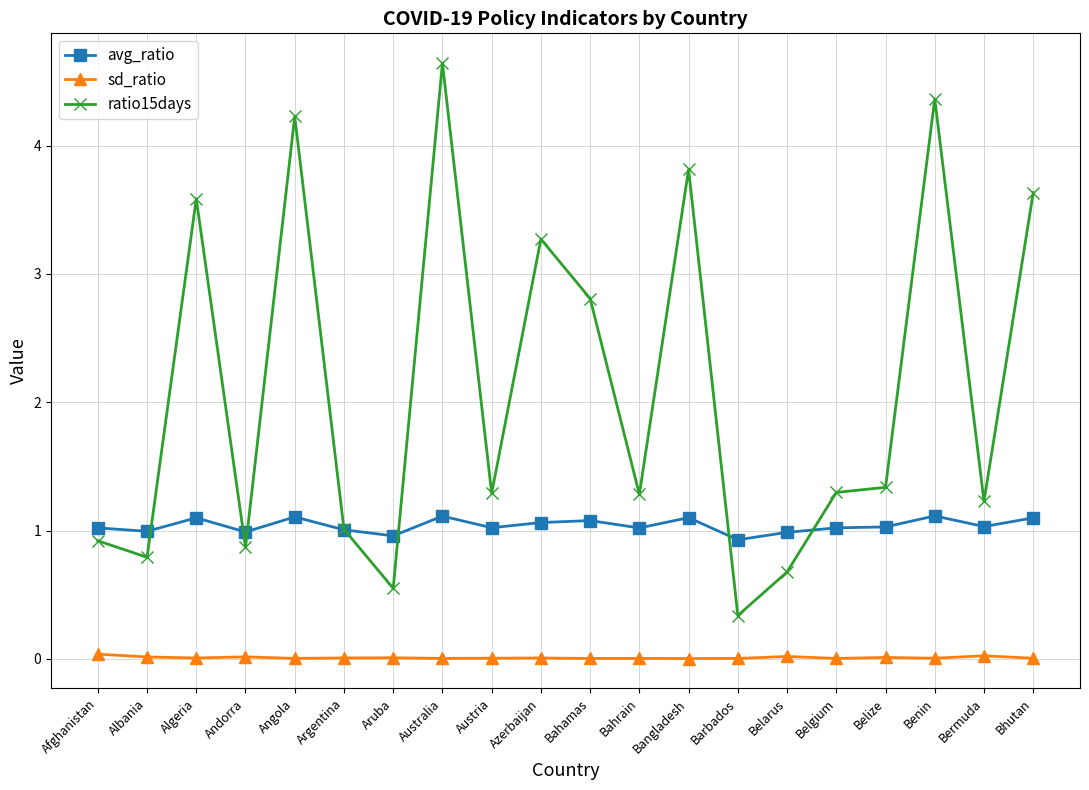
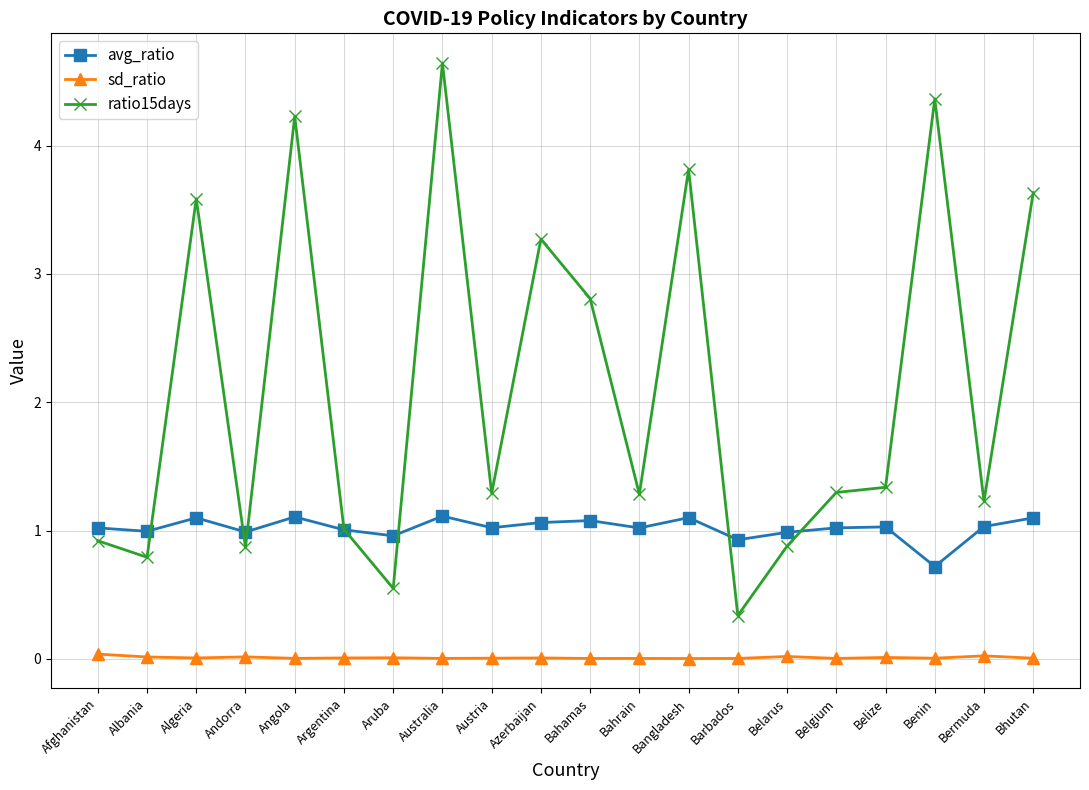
  {
    "avg_ratio": {
      "Afghanistan": 1.02,
      "Albania": 0.99,
      "Algeria": 1.10,
      "Andorra": 0.99,
      "Angola": 1.11,
      "Aruba": 0.96,
      "Australia": 1.11,
      "Austria": 1.02,
      "Azerbaijan": 1.06,
      "Bahamas": 1.08,
      "Bahrain": 1.02,
      "Bangladesh": 1.10,
      "Barbados": 0.93,
      "Belarus": 0.99,
      "Belgium": 1.02,
      "Belize": 1.03,
-     "Benin": 1.11,
+     "Benin": 0.72,
      "Bermuda": 1.03,
      "Bhutan": 1.10
    },
    "sd_ratio": {
      "Afghanistan": 0.04,
      "Albania": 0.02,
      "Algeria": 0.01,
      "Andorra": 0.02,
      "Angola": 0.00,
      "Argentina": 0.01,
      "Aruba": 0.01,
      "Australia": 0.00,
      "Austria": 0.01,
      "Azerbaijan": 0.01,
      "Bahamas": 0.00,
      "Bahrain": 0.00,
      "Bangladesh": 0.00,
      "Barbados": 0.00,
      "Belarus": 0.02,
      "Belgium": 0.00,
      "Belize": 0.01,
      "Benin": 0.01,
      "Bermuda": 0.02,
      "Bhutan": 0.01
    },
    "ratio15days": {
      "Afghanistan": 0.92,
      "Albania": 0.79,
      "Algeria": 3.59,
      "Andorra": 0.87,
      "Angola": 4.23,
      "Aruba": 0.55,
      "Australia": 4.64,
      "Austria": 1.29,
      "Azerbaijan": 3.27,
      "Bahamas": 2.81,
      "Bahrain": 1.28,
      "Bangladesh": 3.81,
      "Barbados": 0.34,
-     "Belarus": 0.68,
+     "Belarus": 0.88,
      "Belgium": 1.30,
      "Belize": 1.34,
      "Benin": 4.36,
      "Bermuda": 1.23,
      "Bhutan": 3.63
    }
  }
